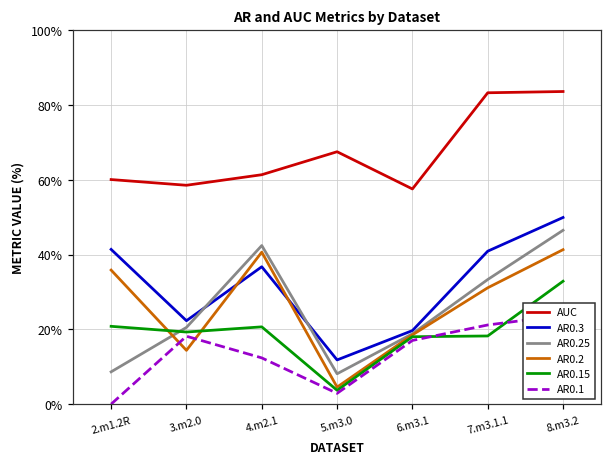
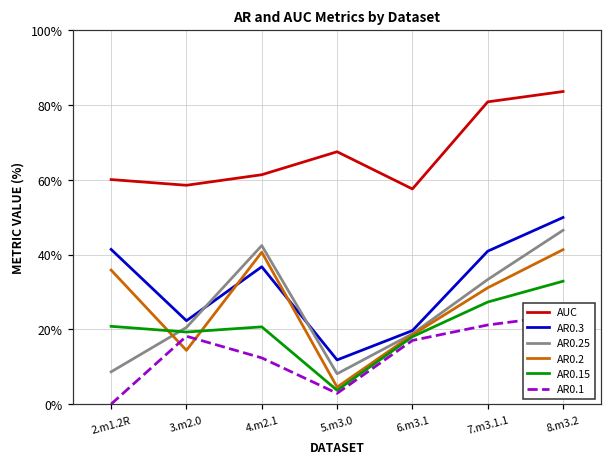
  {
    "AUC": {
      "2.m1.2R": "60%",
      "3.m2.0": "59%",
      "4.m2.1": "61%",
      "5.m3.0": "68%",
      "6.m3.1": "58%",
-     "7.m3.1.1": "83%",
+     "7.m3.1.1": "81%",
      "8.m3.2": "84%"
    },
    "AR0.3": {
      "2.m1.2R": "41%",
      "3.m2.0": "22%",
      "4.m2.1": "37%",
      "5.m3.0": "12%",
      "6.m3.1": "20%",
      "7.m3.1.1": "41%",
      "8.m3.2": "50%"
    },
    "AR0.25": {
      "2.m1.2R": "9%",
      "3.m2.0": "21%",
      "4.m2.1": "42%",
      "5.m3.0": "8%",
      "7.m3.1.1": "33%",
      "8.m3.2": "47%"
    },
    "AR0.2": {
      "2.m1.2R": "36%",
      "3.m2.0": "14%",
      "4.m2.1": "41%",
      "5.m3.0": "5%",
      "7.m3.1.1": "31%",
      "8.m3.2": "41%"
    },
    "AR0.15": {
      "2.m1.2R": "21%",
      "3.m2.0": "19%",
      "4.m2.1": "21%",
      "5.m3.0": "4%",
-     "7.m3.1.1": "18%",
+     "7.m3.1.1": "27%",
      "8.m3.2": "33%"
    },
    "AR0.1": {
      "2.m1.2R": "0%",
      "3.m2.0": "18%",
      "4.m2.1": "12%",
      "5.m3.0": "3%",
      "6.m3.1": "17%",
      "7.m3.1.1": "21%"
    }
  }
